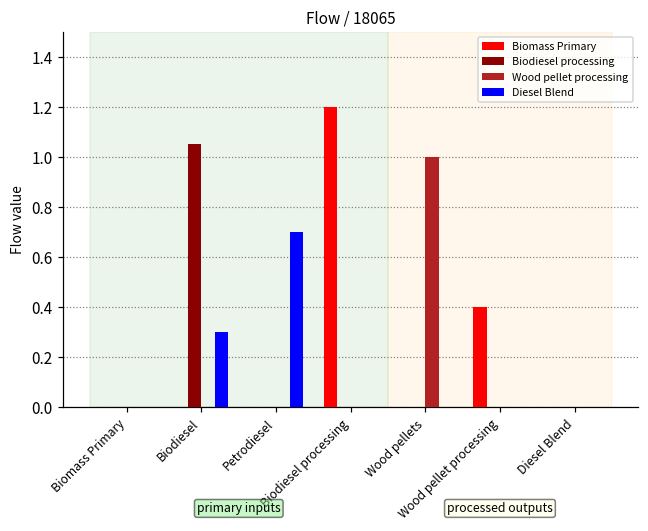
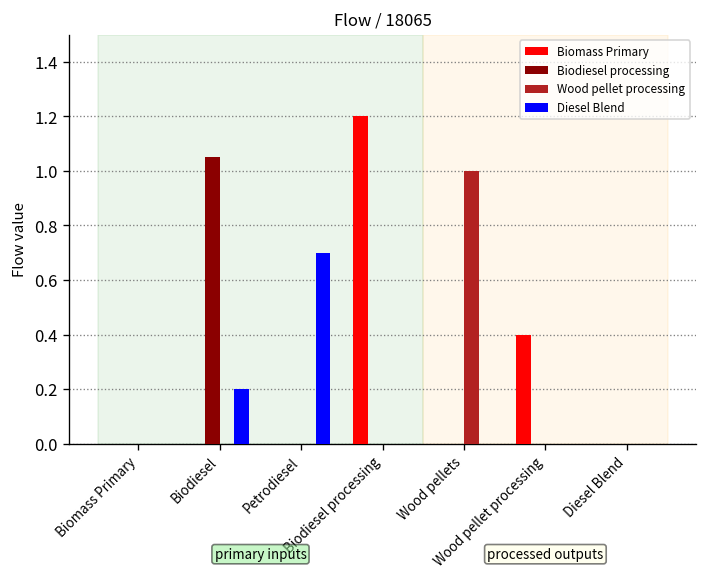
  {
    "Biomass Primary": {
      "Biomass Primary": 0.0,
      "Biodiesel": 0.0,
      "Petrodiesel": 0.0,
      "Biodiesel processing": 1.2,
      "Wood pellets": 0.0,
      "Wood pellet processing": 0.4,
      "Diesel Blend": 0.0
    },
    "Biodiesel processing": {
      "Biomass Primary": 0.0,
      "Biodiesel": 1.05,
      "Petrodiesel": 0.0,
      "Biodiesel processing": 0.0,
      "Wood pellets": 0.0,
      "Wood pellet processing": 0.0,
      "Diesel Blend": 0.0
    },
    "Wood pellet processing": {
      "Biomass Primary": 0.0,
      "Biodiesel": 0.0,
      "Petrodiesel": 0.0,
      "Biodiesel processing": 0.0,
      "Wood pellets": 1.0,
      "Wood pellet processing": 0.0,
      "Diesel Blend": 0.0
    },
    "Diesel Blend": {
      "Biomass Primary": 0.0,
-     "Biodiesel": 0.3,
+     "Biodiesel": 0.2,
      "Petrodiesel": 0.7,
      "Biodiesel processing": 0.0,
      "Wood pellets": 0.0,
      "Wood pellet processing": 0.0,
      "Diesel Blend": 0.0
    }
  }
